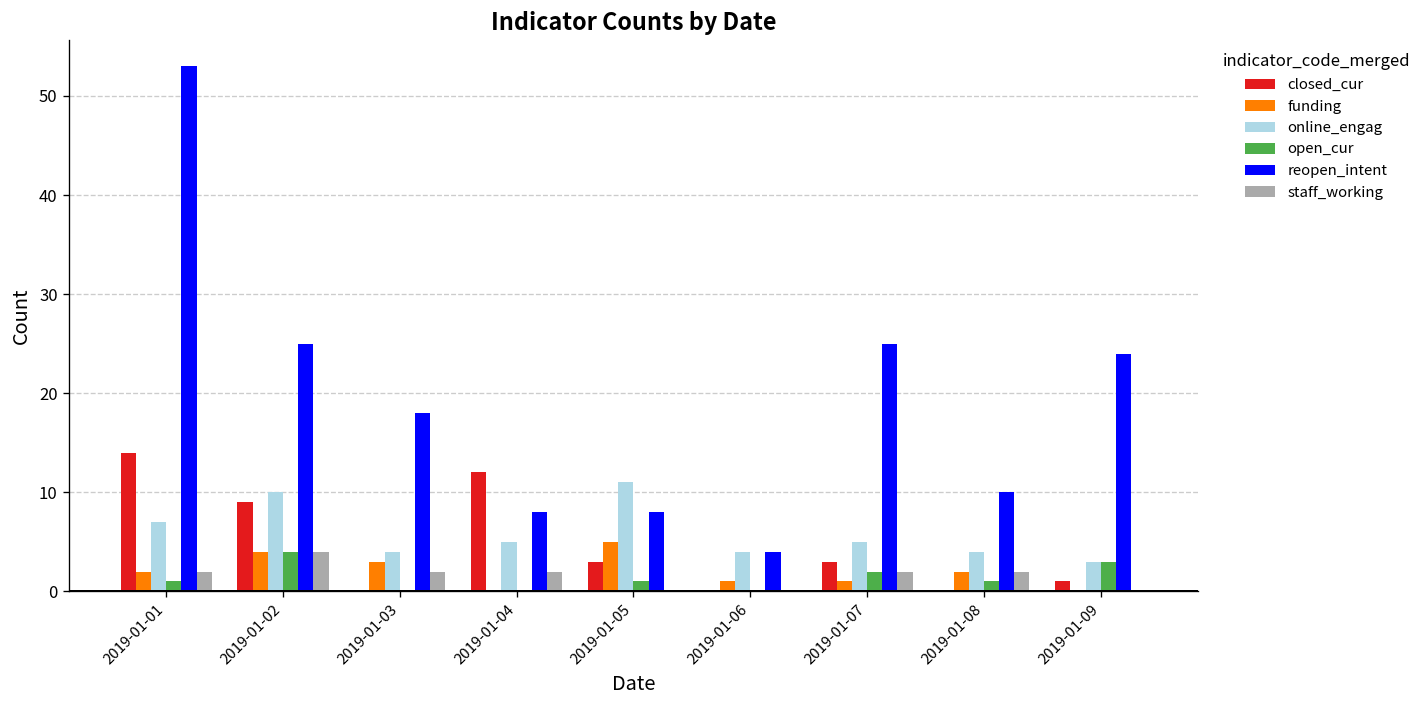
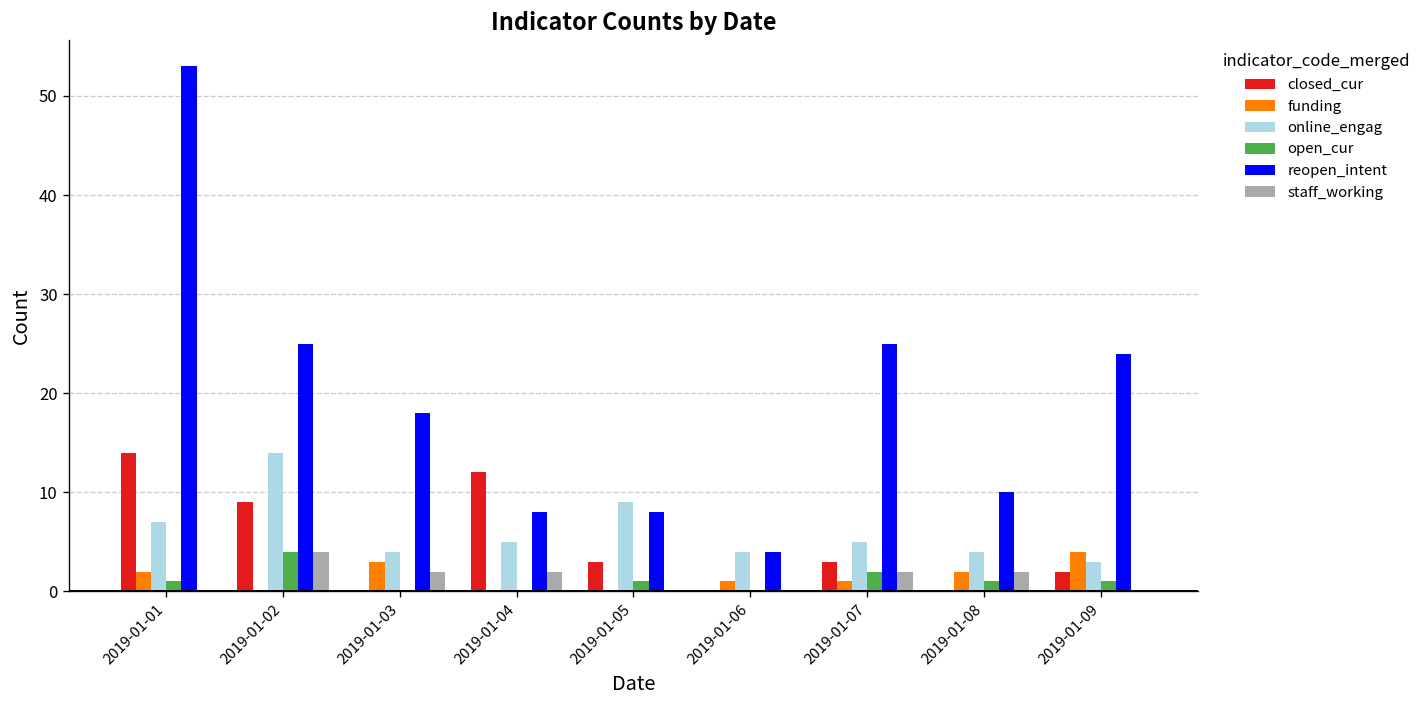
  {
    "closed_cur": {
      "2019-01-01": 14,
      "2019-01-02": 9,
      "2019-01-03": 0,
      "2019-01-04": 12,
      "2019-01-05": 3,
      "2019-01-06": 0,
      "2019-01-07": 3,
      "2019-01-08": 0,
-     "2019-01-09": 1
+     "2019-01-09": 2
    },
    "funding": {
      "2019-01-01": 2,
-     "2019-01-02": 4,
+     "2019-01-02": 0,
      "2019-01-03": 3,
      "2019-01-04": 0,
-     "2019-01-05": 5,
+     "2019-01-05": 0,
      "2019-01-06": 1,
      "2019-01-07": 1,
      "2019-01-08": 2,
-     "2019-01-09": 0
+     "2019-01-09": 4
    },
    "online_engag": {
      "2019-01-01": 7,
-     "2019-01-02": 10,
+     "2019-01-02": 14,
      "2019-01-03": 4,
      "2019-01-04": 5,
-     "2019-01-05": 11,
+     "2019-01-05": 9,
      "2019-01-06": 4,
      "2019-01-07": 5,
      "2019-01-08": 4,
      "2019-01-09": 3
    },
    "open_cur": {
      "2019-01-01": 1,
      "2019-01-02": 4,
      "2019-01-03": 0,
      "2019-01-04": 0,
      "2019-01-05": 1,
      "2019-01-06": 0,
      "2019-01-07": 2,
      "2019-01-08": 1,
-     "2019-01-09": 3
+     "2019-01-09": 1
    },
    "reopen_intent": {
      "2019-01-01": 53,
      "2019-01-02": 25,
      "2019-01-03": 18,
      "2019-01-04": 8,
      "2019-01-05": 8,
      "2019-01-06": 4,
      "2019-01-07": 25,
      "2019-01-08": 10,
      "2019-01-09": 24
    },
    "staff_working": {
-     "2019-01-01": 2,
+     "2019-01-01": 0,
      "2019-01-02": 4,
      "2019-01-03": 2,
      "2019-01-04": 2,
      "2019-01-05": 0,
      "2019-01-06": 0,
      "2019-01-07": 2,
      "2019-01-08": 2,
      "2019-01-09": 0
    }
  }
